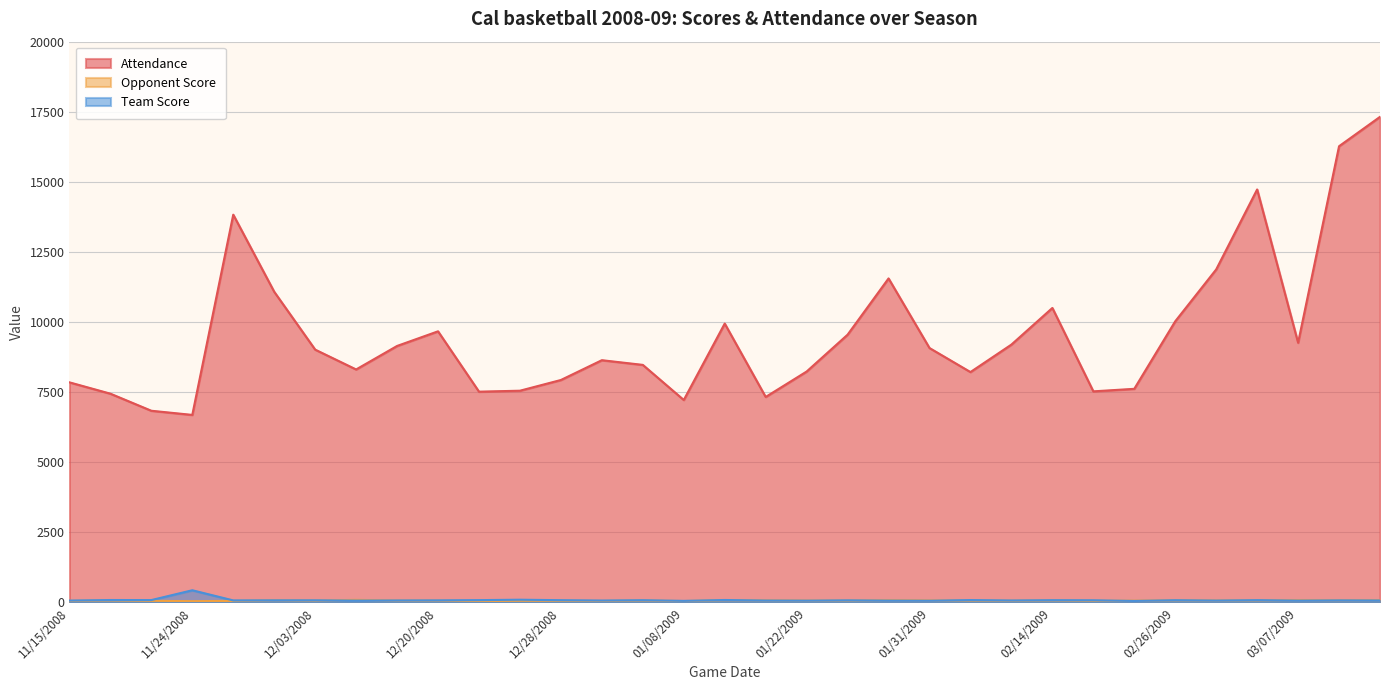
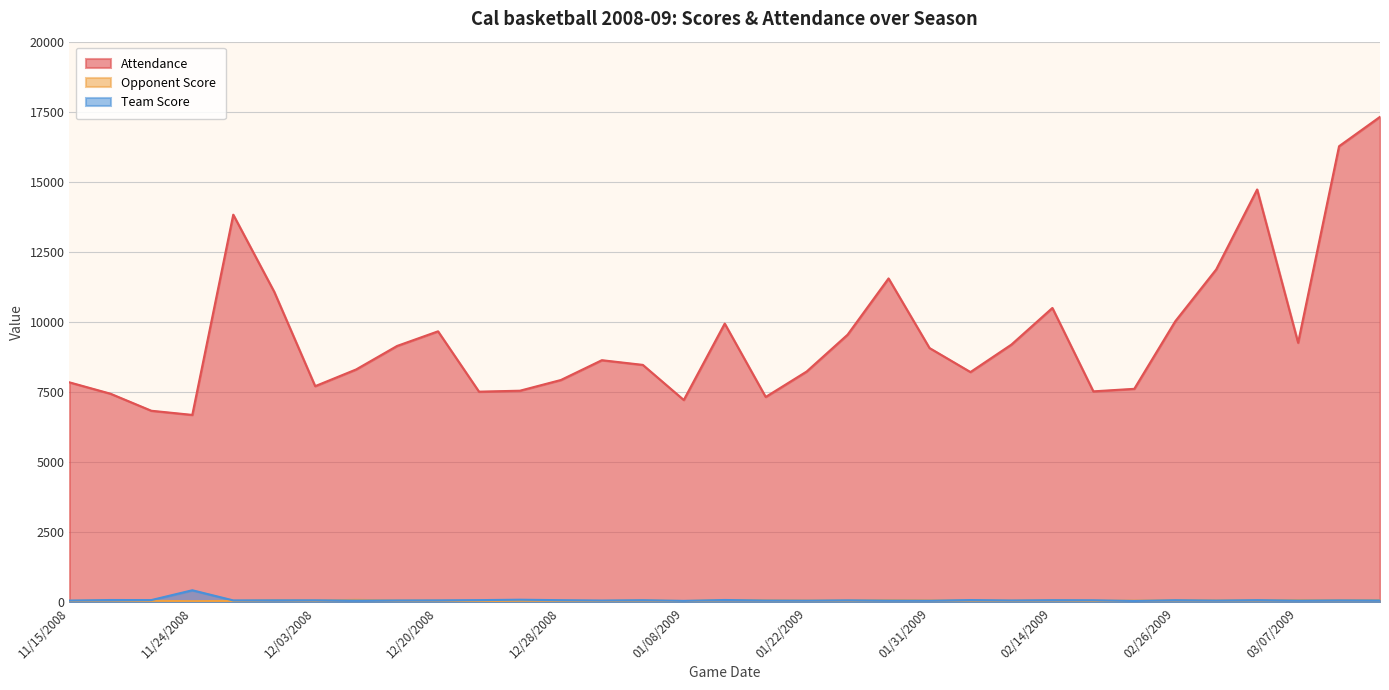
  {
    "Attendance": {
      "11/15/2008": 7900,
      "11/24/2008": 6700,
-     "12/03/2008": 9000,
+     "12/03/2008": 7700,
      "12/20/2008": 9700,
      "12/28/2008": 7900,
      "01/08/2009": 7200,
      "01/22/2009": 8200,
      "01/31/2009": 9100,
      "02/14/2009": 10500,
      "02/26/2009": 10000,
      "03/07/2009": 9300
    },
    "Opponent Score": {
      "11/24/2008": 0
    },
    "Team Score": {
      "11/24/2008": 400
    }
  }
